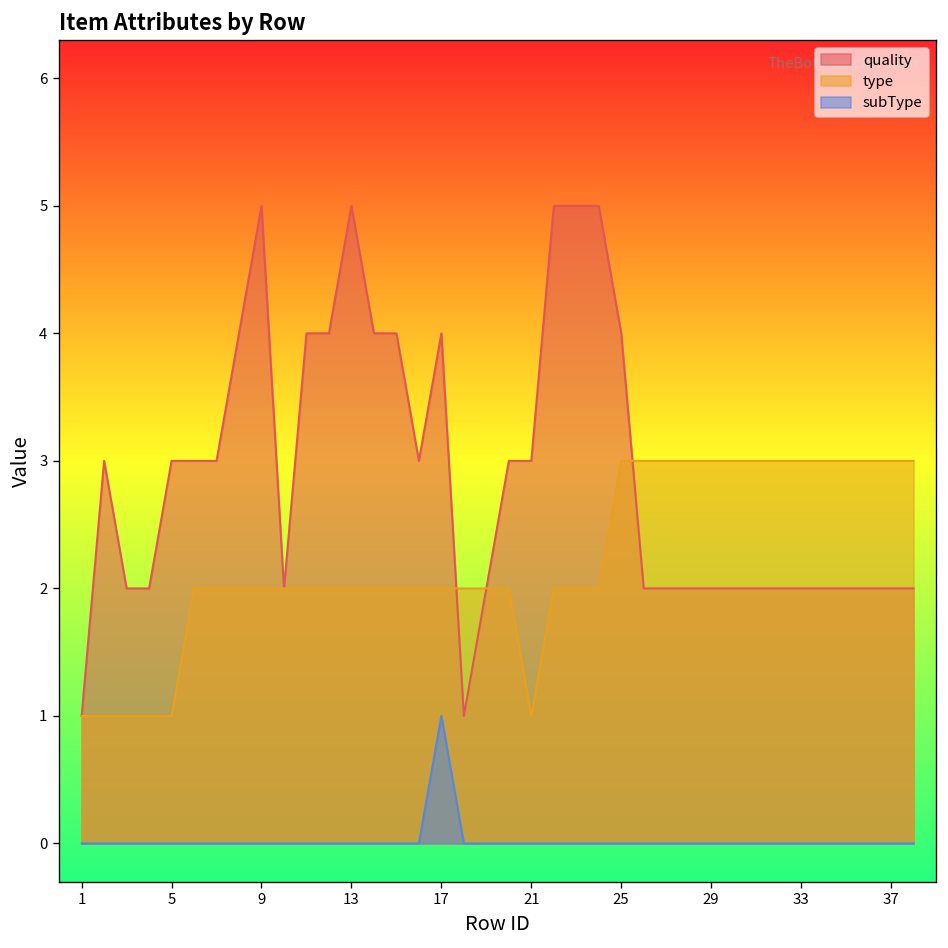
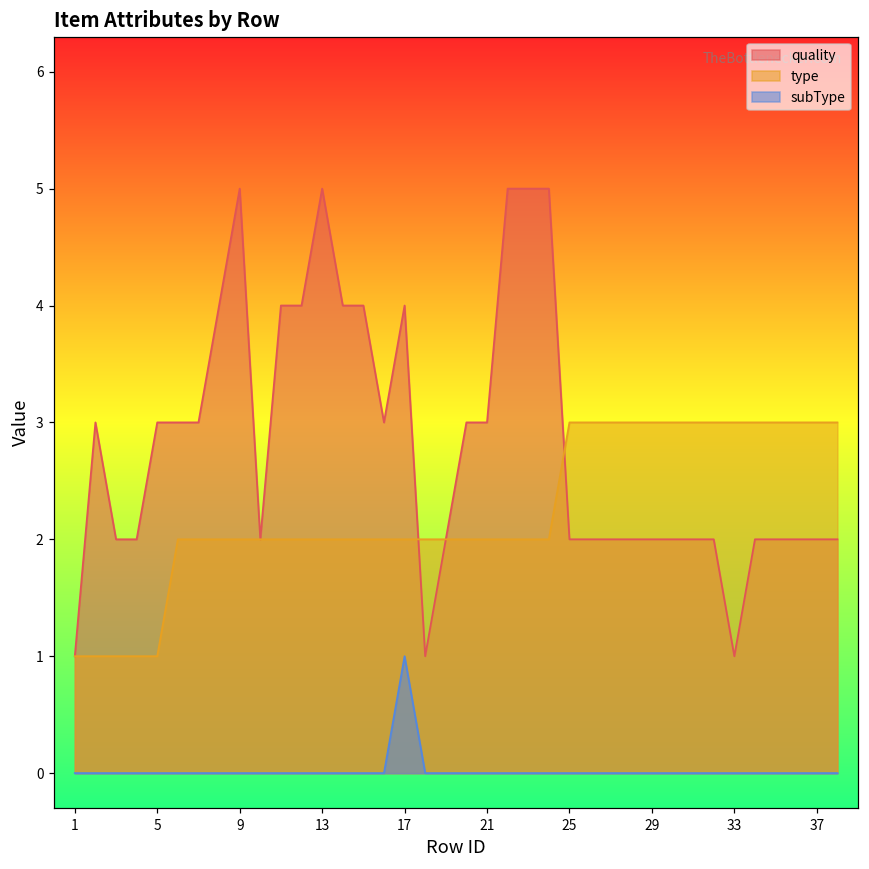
  {
    "quality": {
      "5": 3,
      "9": 5,
      "13": 5,
      "17": 4,
      "21": 3,
-     "25": 4,
+     "25": 2,
      "29": 2,
-     "33": 2,
+     "33": 1,
      "37": 2
    },
    "type": {
      "5": 1,
      "9": 2,
      "13": 2,
      "17": 2,
-     "21": 1,
+     "21": 2,
      "25": 3,
      "29": 3,
      "33": 3,
      "37": 3
    },
    "subType": {
      "1": 0,
      "5": 0,
      "9": 0,
      "13": 0,
      "17": 1,
      "21": 0,
      "25": 0,
      "29": 0,
      "33": 0,
      "37": 0
    }
  }
